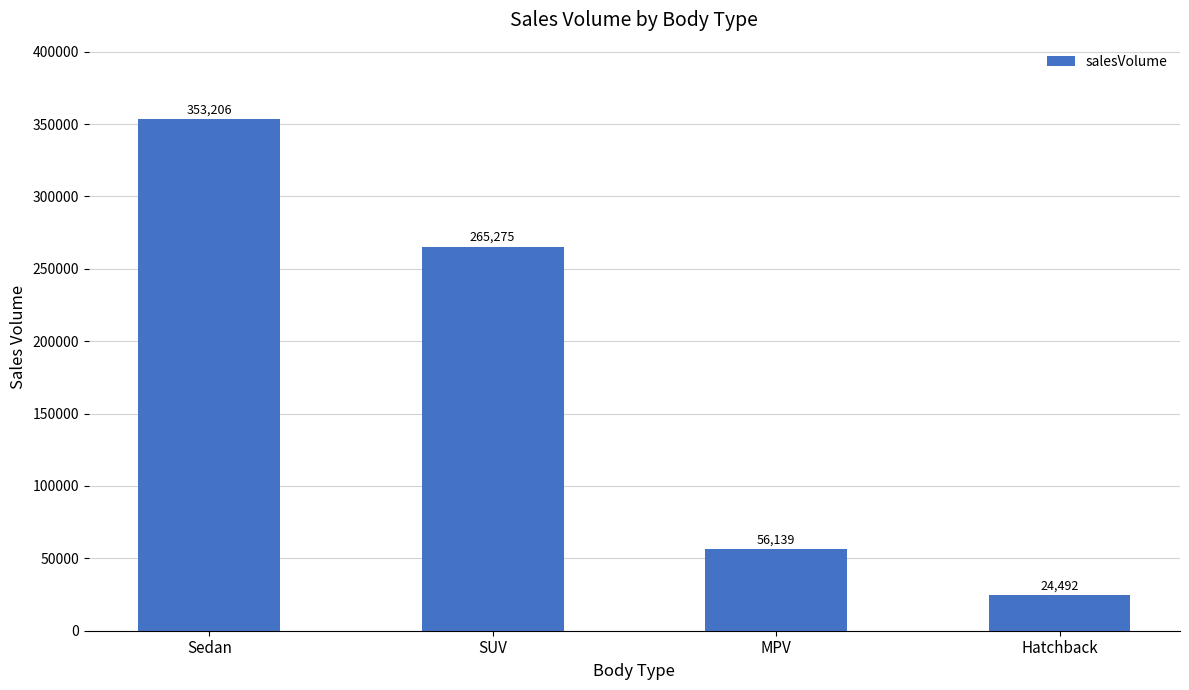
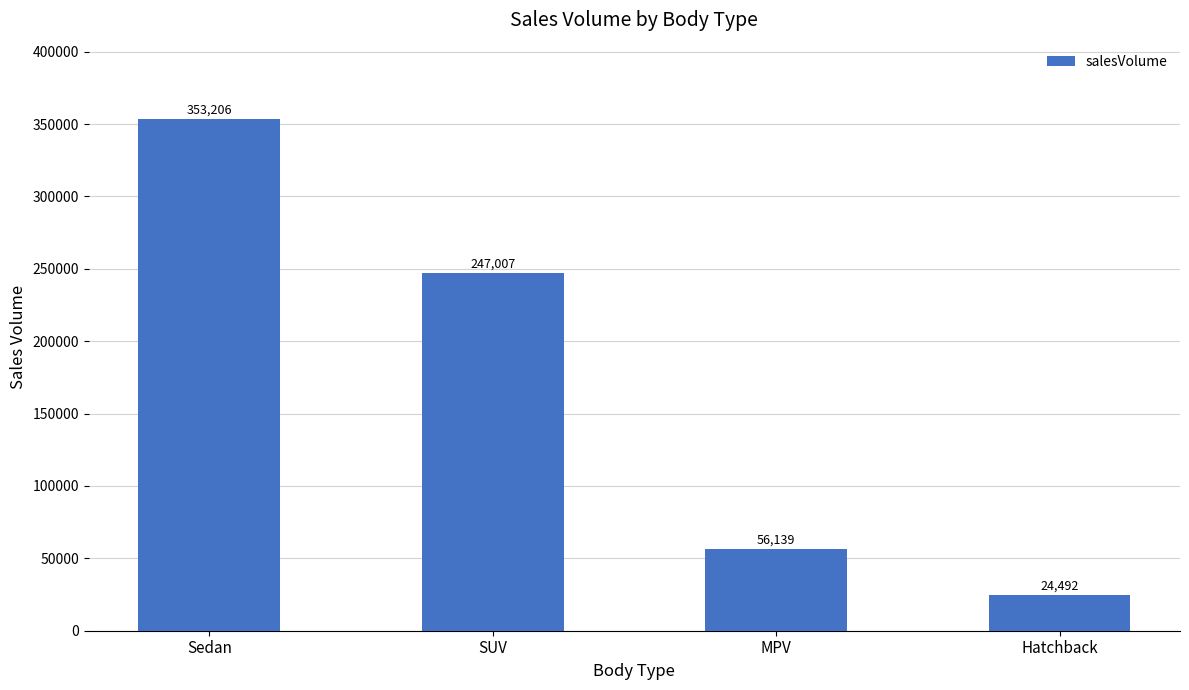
  {
    "Sedan": "353,206",
-   "SUV": "265,275",
+   "SUV": "247,007",
    "MPV": "56,139",
    "Hatchback": "24,492"
  }
